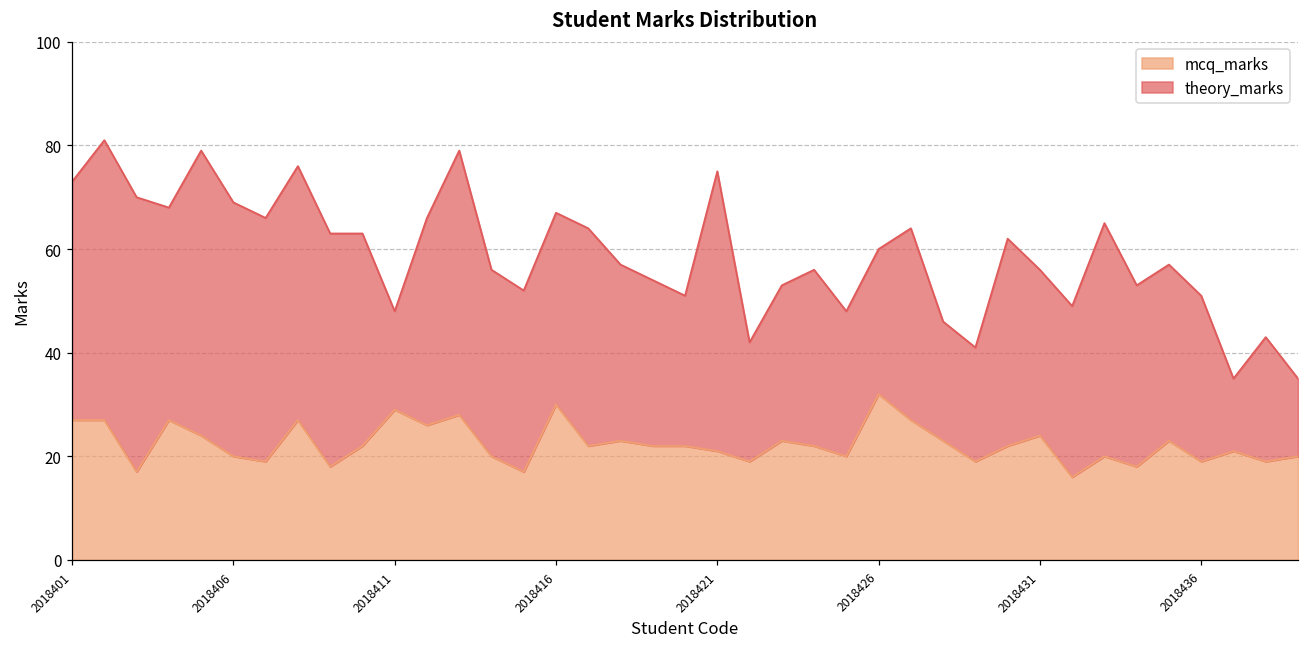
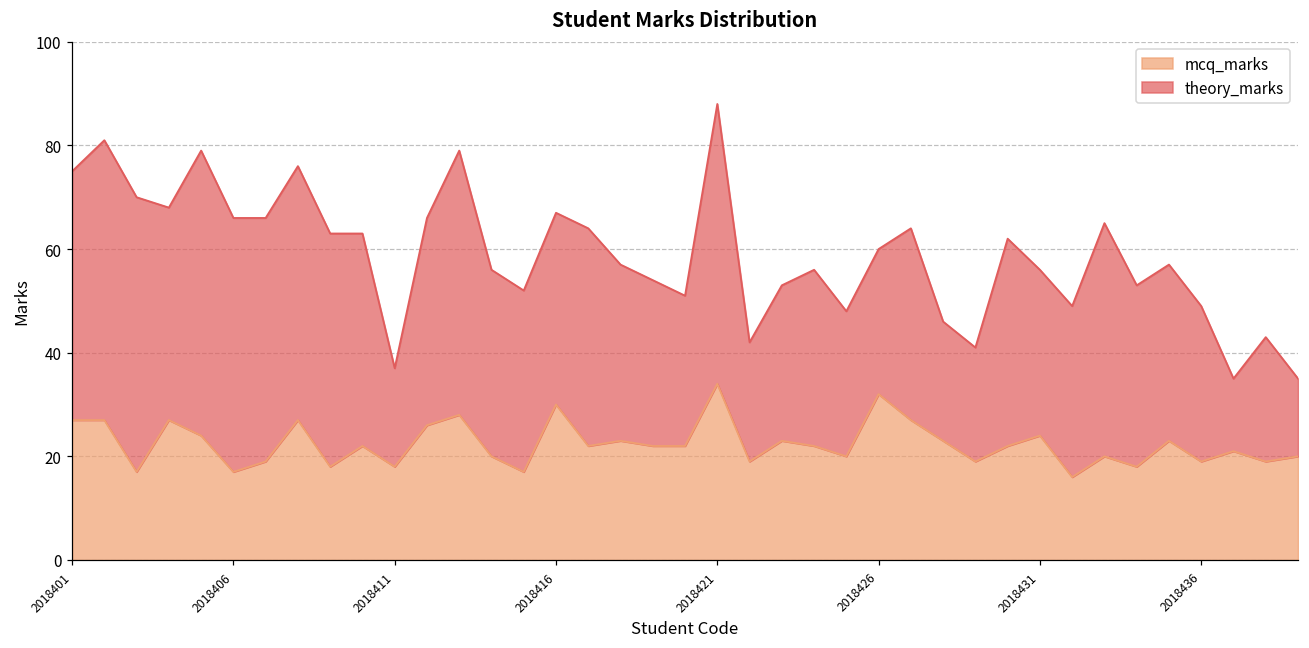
  {
    "mcq_marks": {
      "2018401": 27,
-     "2018406": 20,
-     "2018411": 29,
+     "2018406": 17,
+     "2018411": 18,
      "2018416": 30,
-     "2018421": 21,
+     "2018421": 34,
      "2018426": 32,
      "2018431": 24,
      "2018436": 19
    },
    "theory_marks": {
-     "2018401": 46,
+     "2018401": 48,
      "2018406": 49,
      "2018411": 19,
      "2018416": 37,
      "2018421": 54,
      "2018426": 28,
      "2018431": 32,
-     "2018436": 32
+     "2018436": 30
    }
  }
